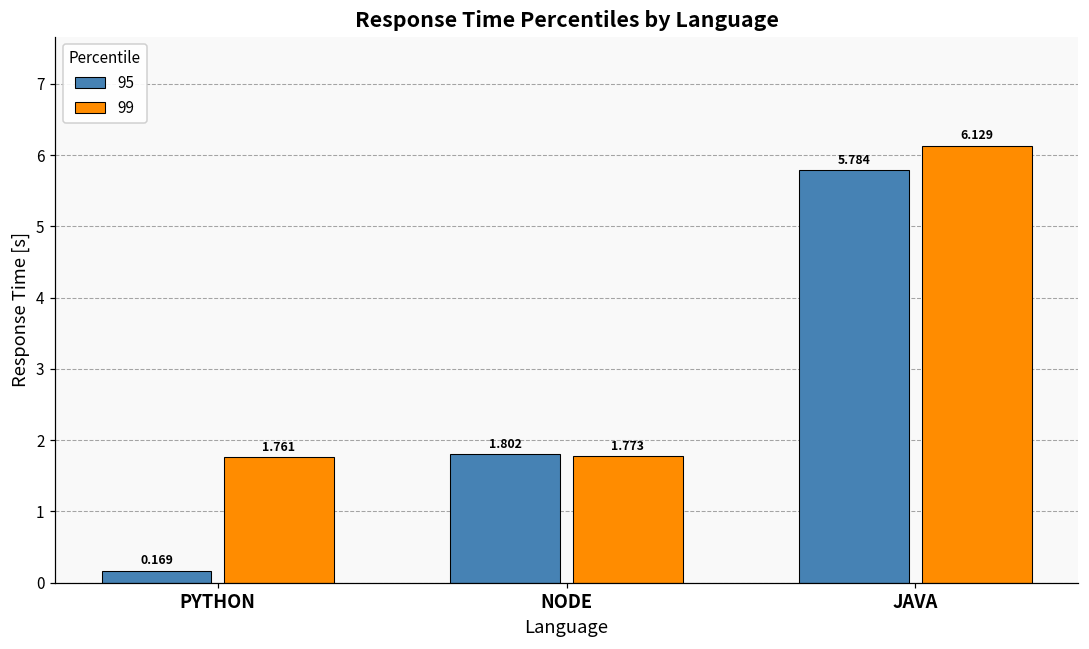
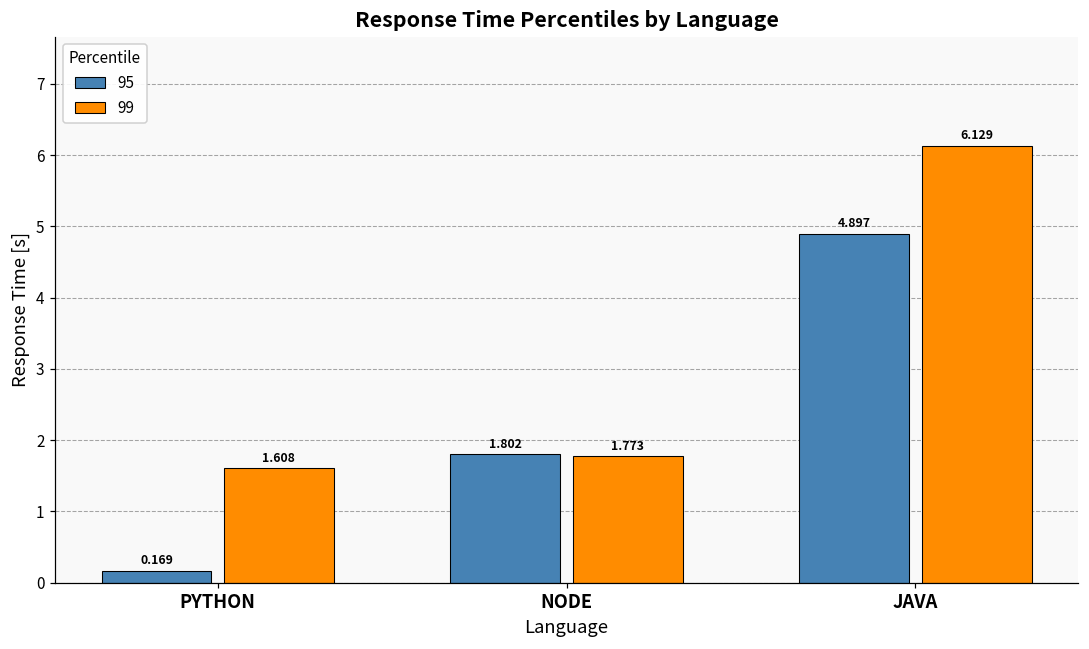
  {
    "95": {
      "PYTHON": 0.169,
      "NODE": 1.802,
-     "JAVA": 5.784
+     "JAVA": 4.897
    },
    "99": {
-     "PYTHON": 1.761,
+     "PYTHON": 1.608,
      "NODE": 1.773,
      "JAVA": 6.129
    }
  }
